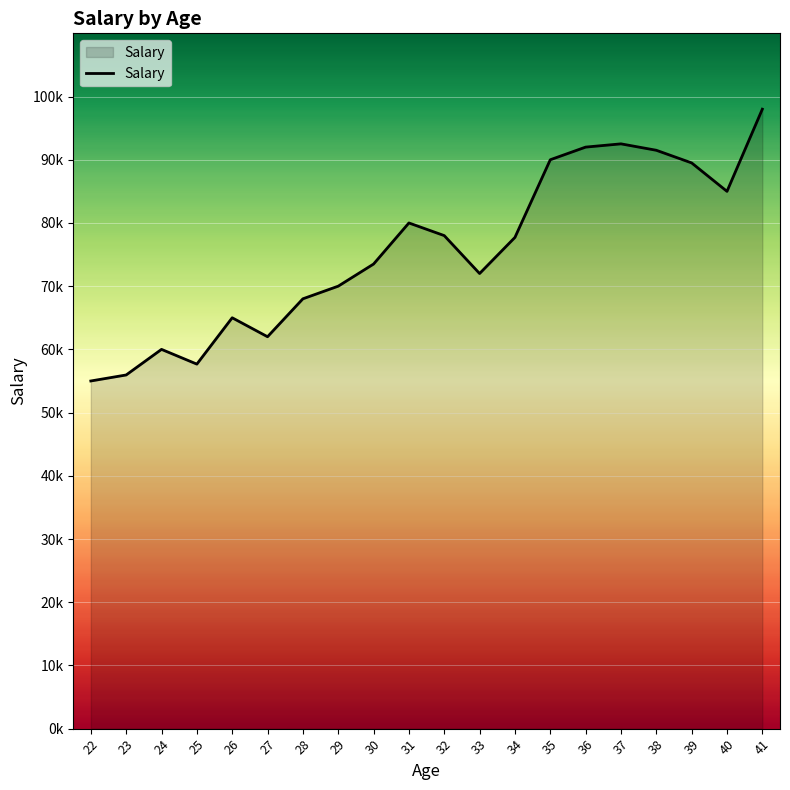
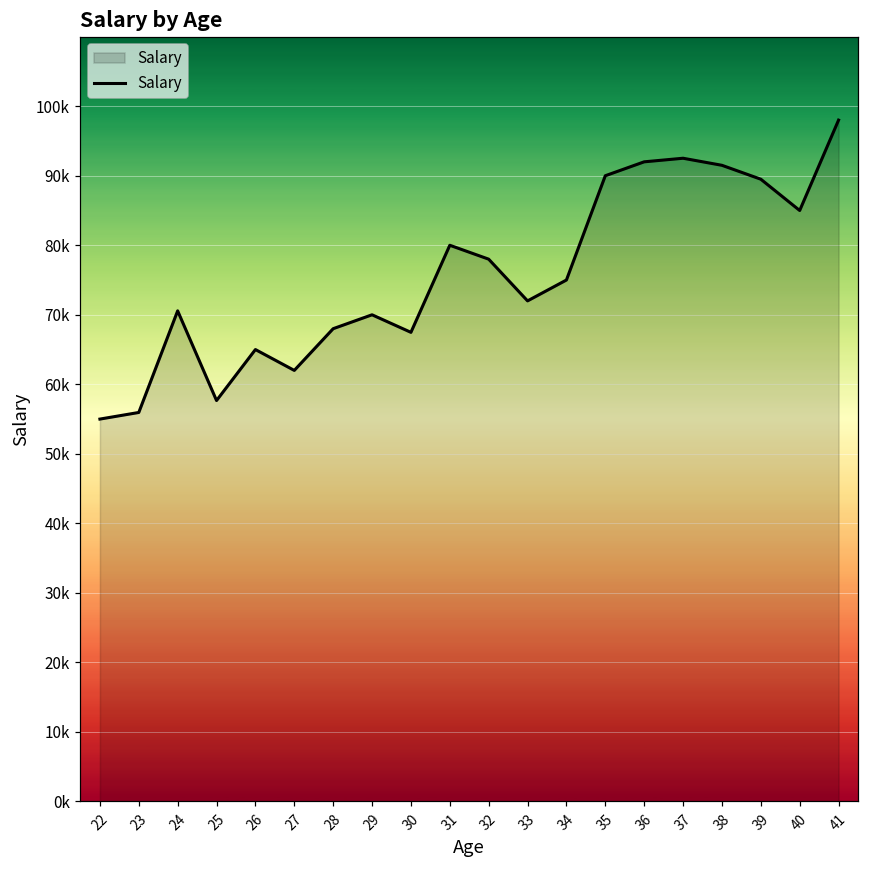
  {
    "22": 55000,
    "23": 56000,
-   "24": 60000,
+   "24": 71000,
    "25": 58000,
    "26": 65000,
    "27": 62000,
    "28": 68000,
    "29": 70000,
-   "30": 74000,
+   "30": 67000,
    "31": 80000,
    "32": 78000,
    "33": 72000,
-   "34": 78000,
+   "34": 75000,
    "35": 90000,
    "36": 92000,
    "37": 93000,
    "38": 92000,
    "39": 90000,
    "40": 85000,
    "41": 98000
  }
